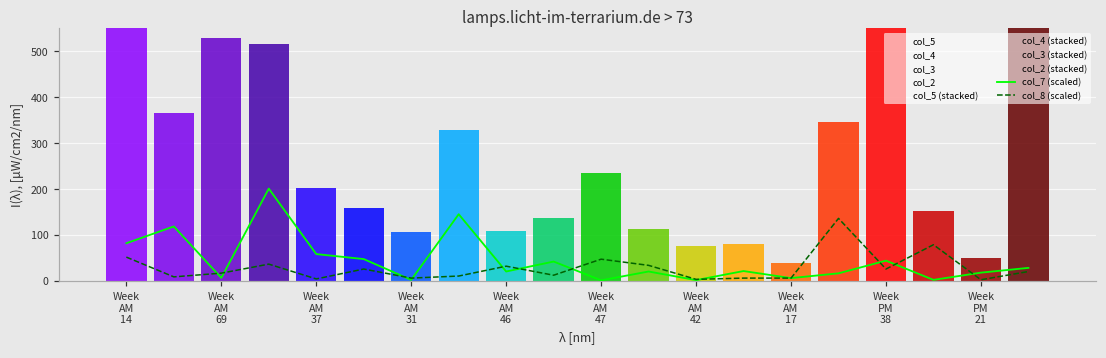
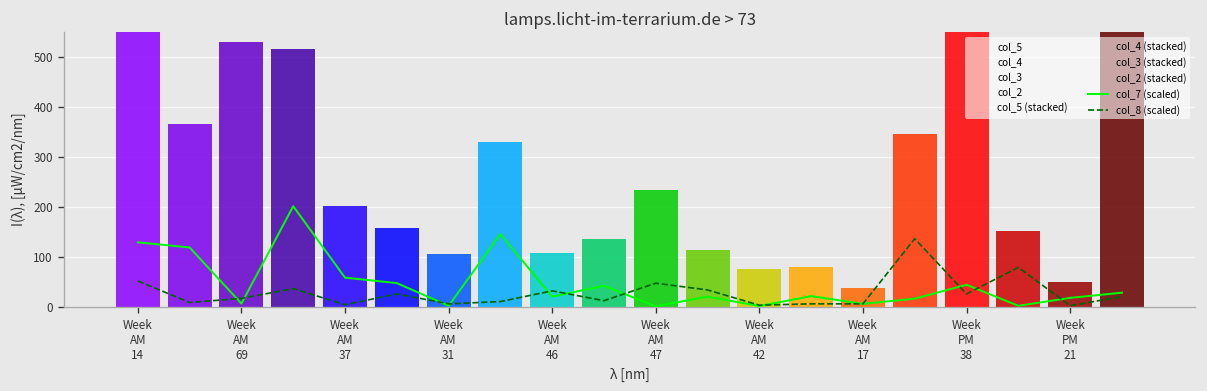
  {
    "col_7 (scaled)": {
-     "Week AM 14": 80,
+     "Week AM 14": 130,
      "Week AM 37": 60,
      "Week PM 38": 40
    }
  }
